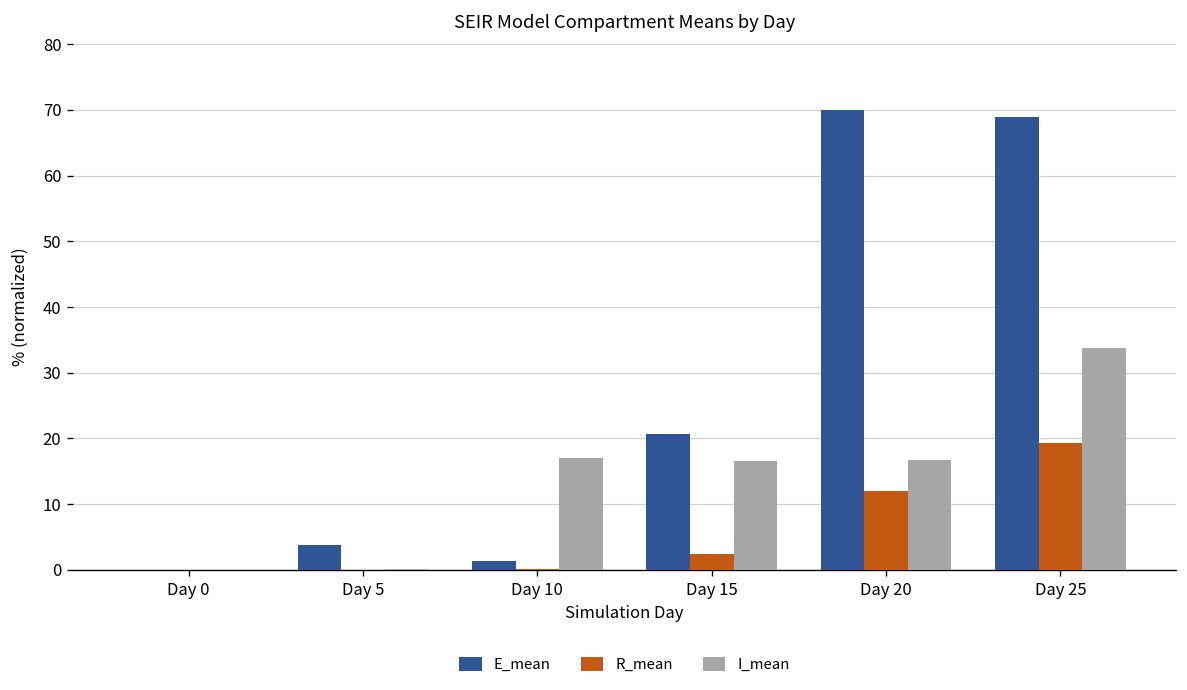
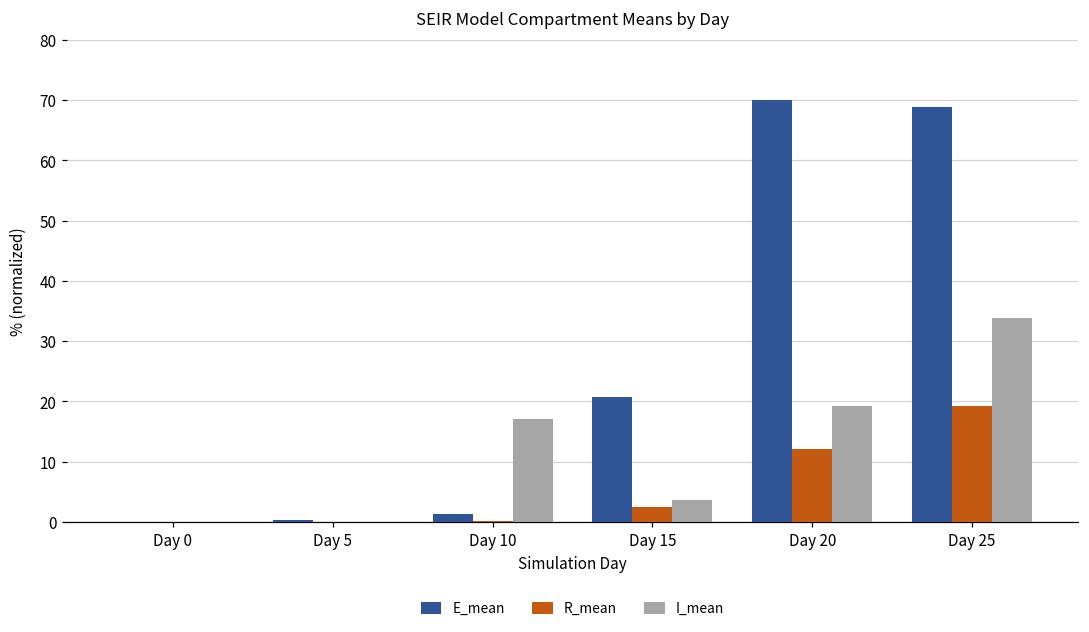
  {
    "E_mean": {
-     "Day 5": 4,
+     "Day 5": 0,
      "Day 10": 1,
      "Day 15": 21,
      "Day 20": 70,
      "Day 25": 69
    },
    "R_mean": {
      "Day 0": 0,
      "Day 15": 2,
      "Day 20": 12,
      "Day 25": 19
    },
    "I_mean": {
      "Day 10": 17,
-     "Day 15": 17,
-     "Day 20": 17,
+     "Day 15": 4,
+     "Day 20": 19,
      "Day 25": 34
    }
  }
